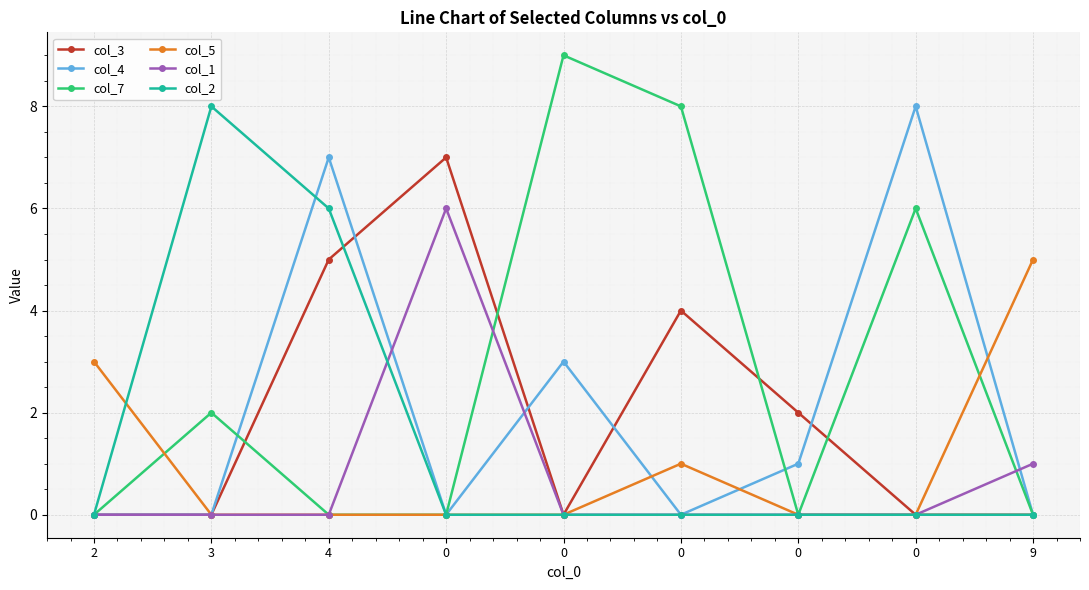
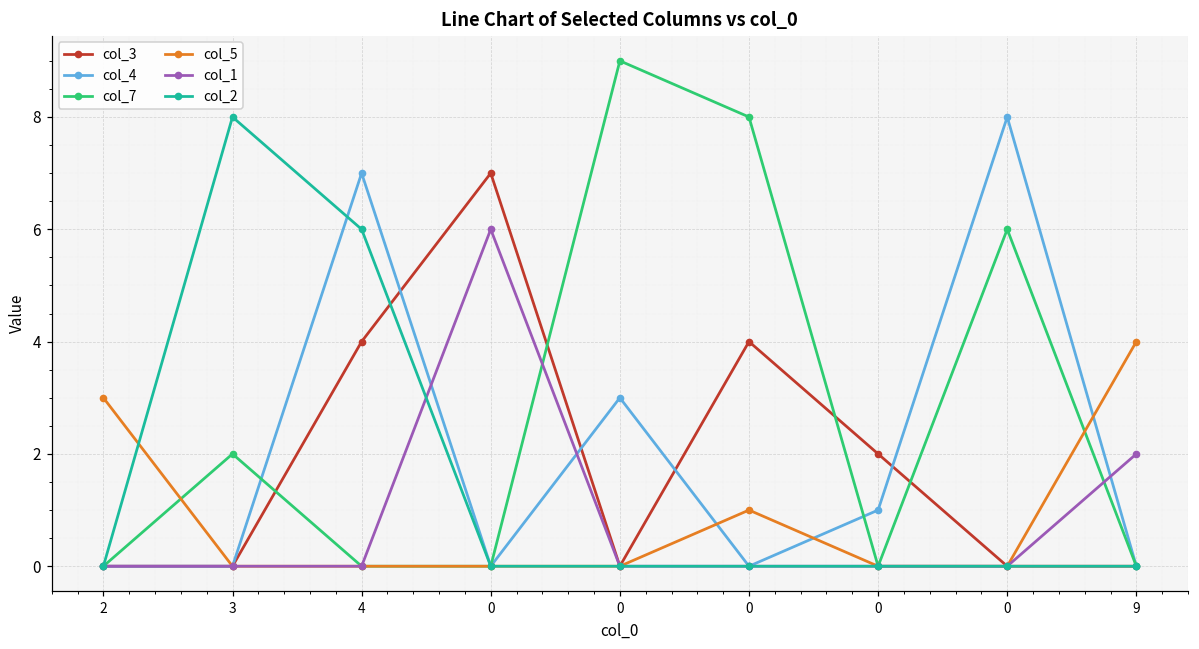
  {
    "col_3": {
-     "4": 5
+     "4": 4
    },
    "col_4": {
      "4": 7
    },
    "col_5": {
      "2": 3,
-     "9": 5
+     "9": 4
    },
    "col_1": {
-     "9": 1
+     "9": 2
    }
  }
